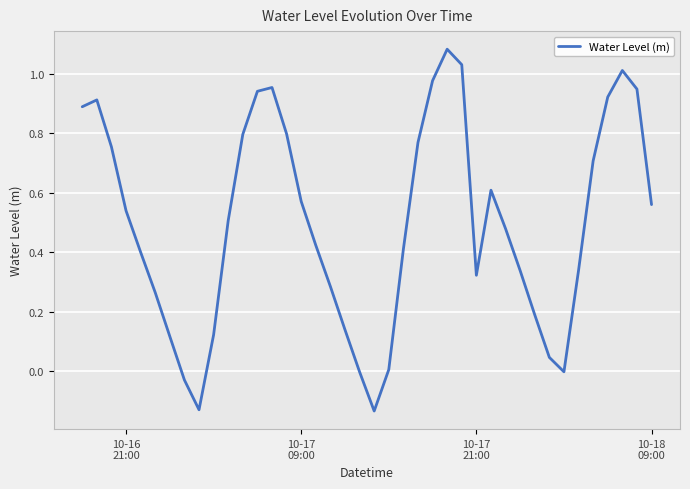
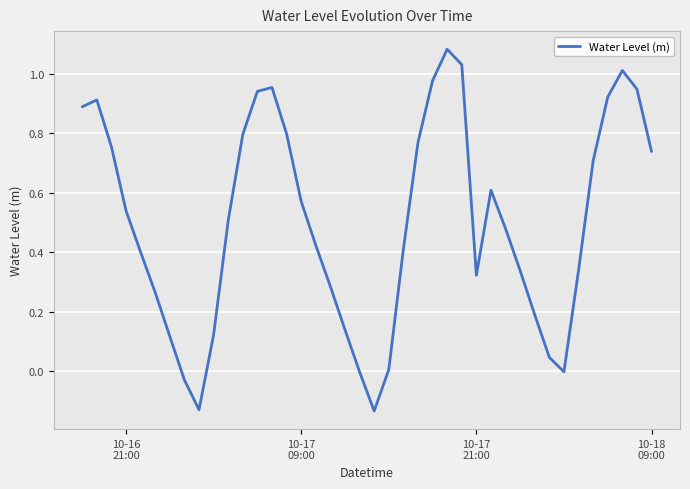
  {
    "10-16 21:00": 0.54,
    "10-17 09:00": 0.57,
    "10-17 21:00": 0.32,
-   "10-18 09:00": 0.56
+   "10-18 09:00": 0.74
  }
